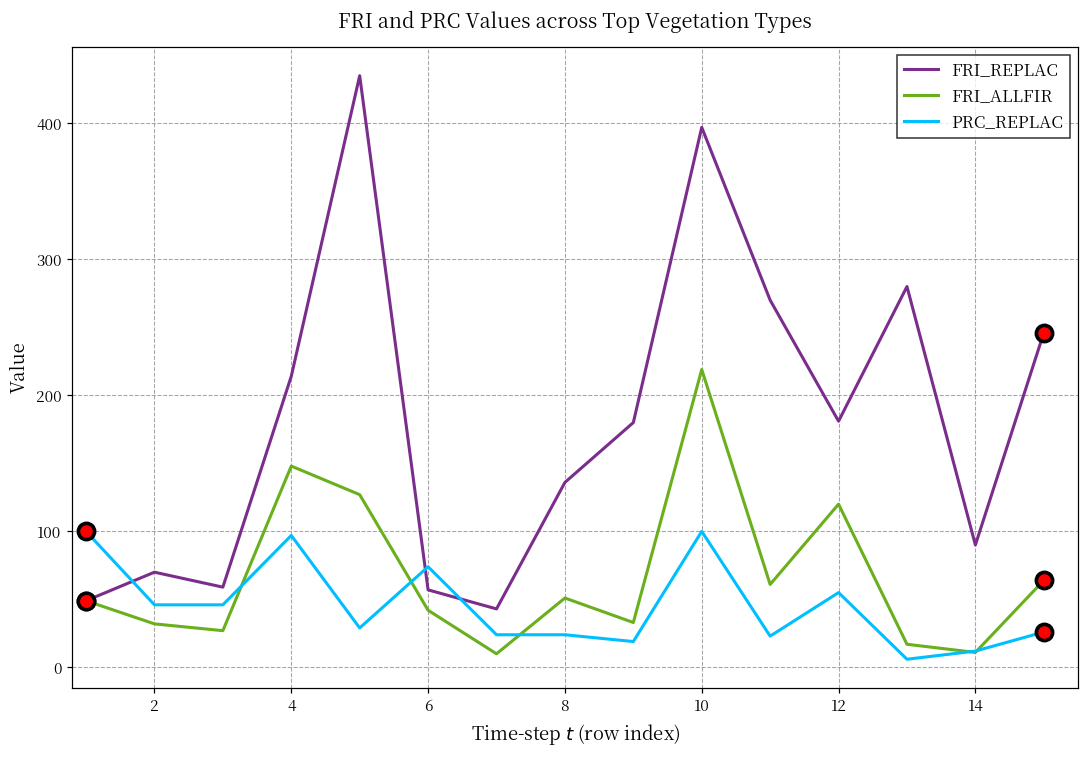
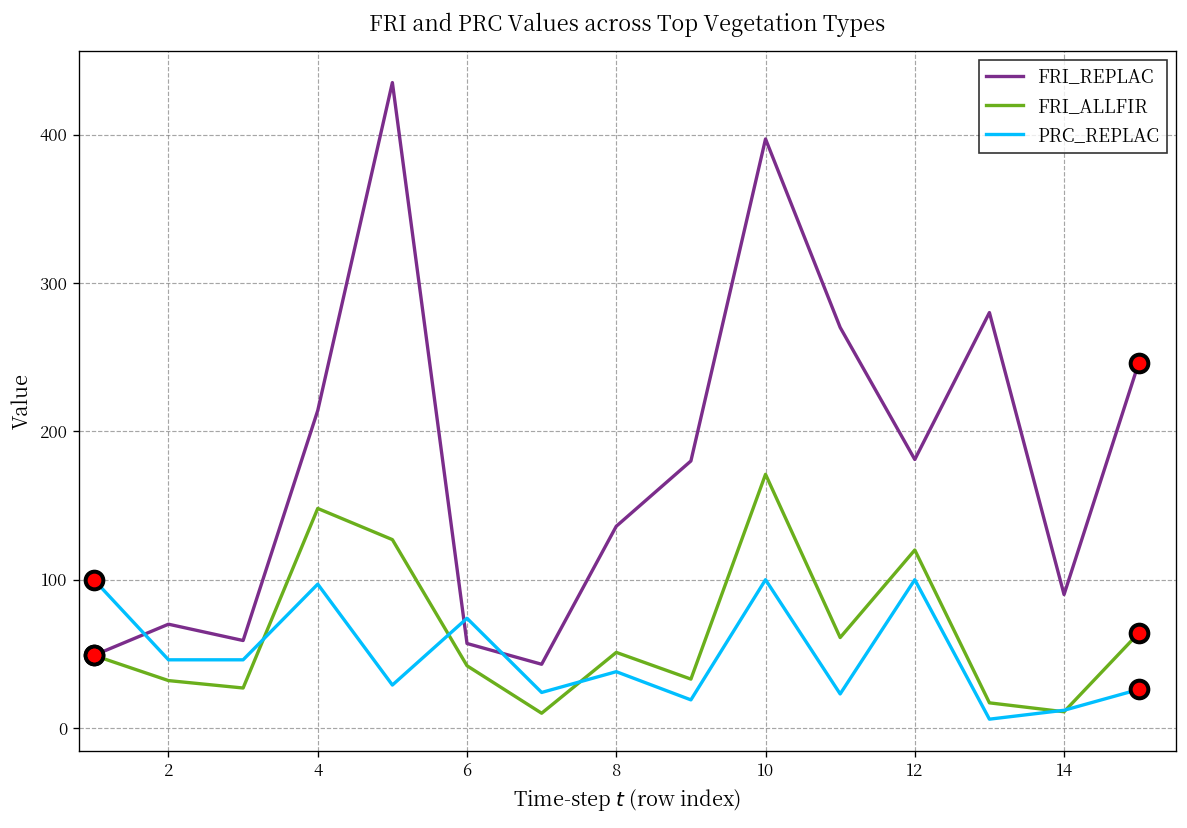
  {
    "FRI_REPLAC": {
      "2": 70,
      "4": 214,
      "6": 57,
      "8": 136,
      "10": 397,
      "12": 181,
      "14": 90
    },
    "FRI_ALLFIR": {
      "2": 32,
      "4": 148,
      "6": 42,
      "8": 51,
-     "10": 219,
+     "10": 171,
      "12": 120
    },
    "PRC_REPLAC": {
      "2": 46,
      "4": 97,
      "6": 74,
-     "8": 24,
+     "8": 38,
      "10": 100,
-     "12": 55
+     "12": 100
    }
  }
